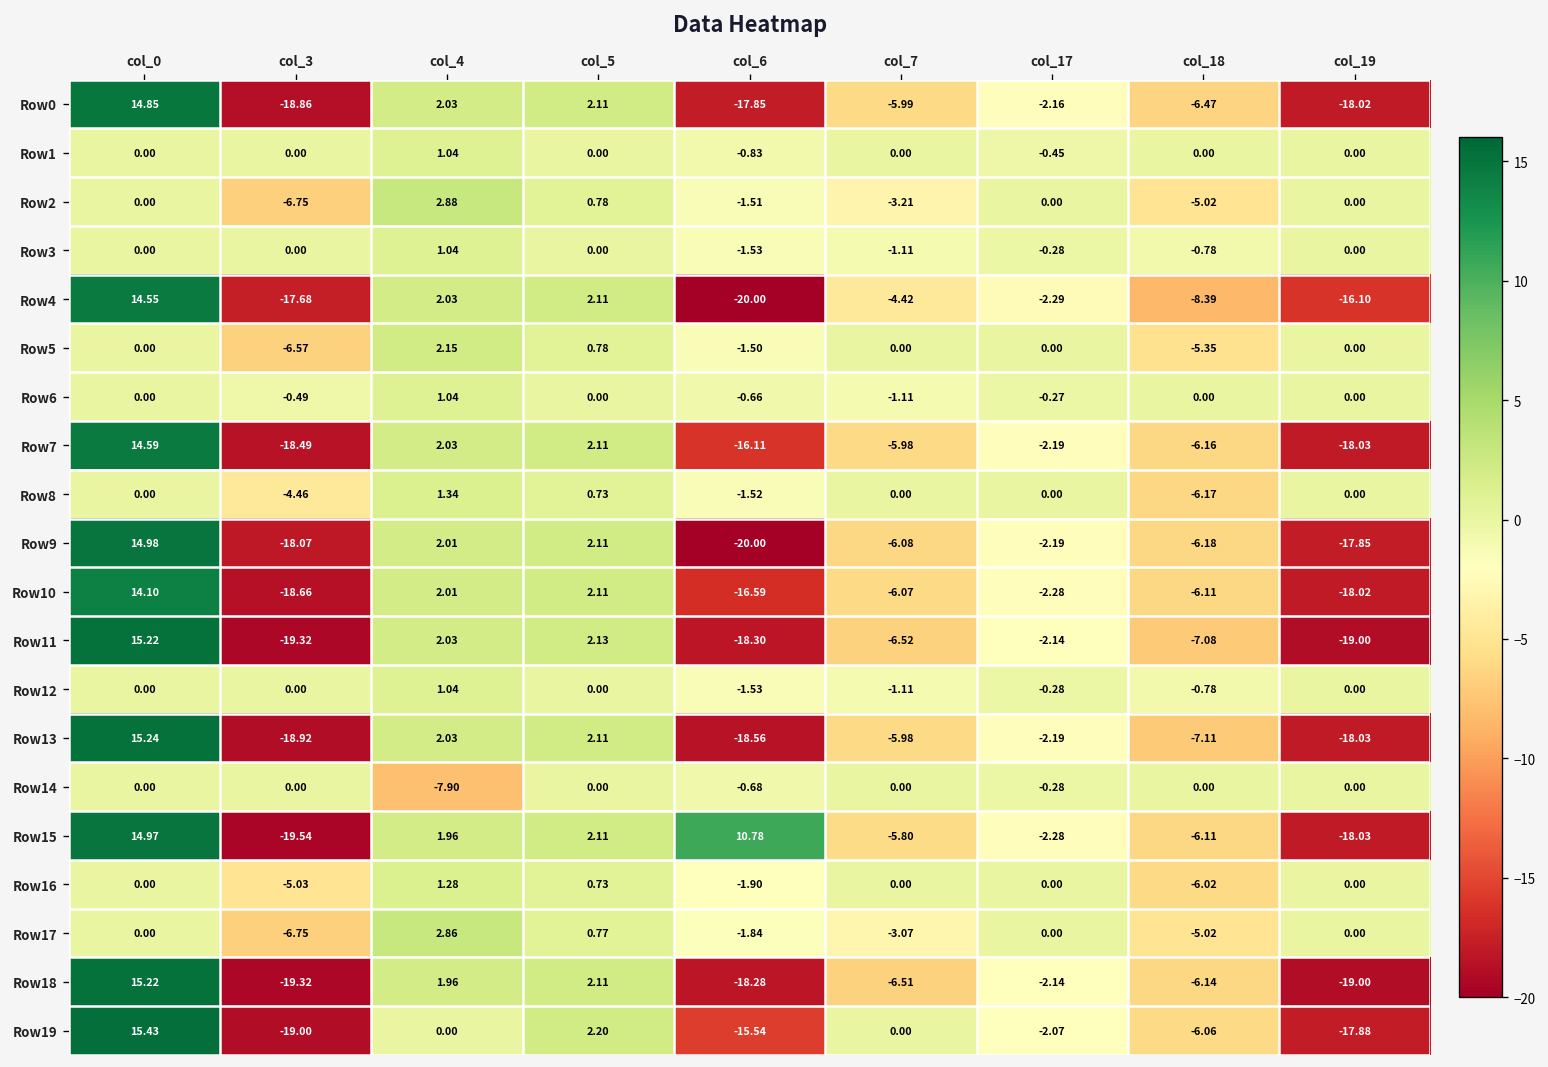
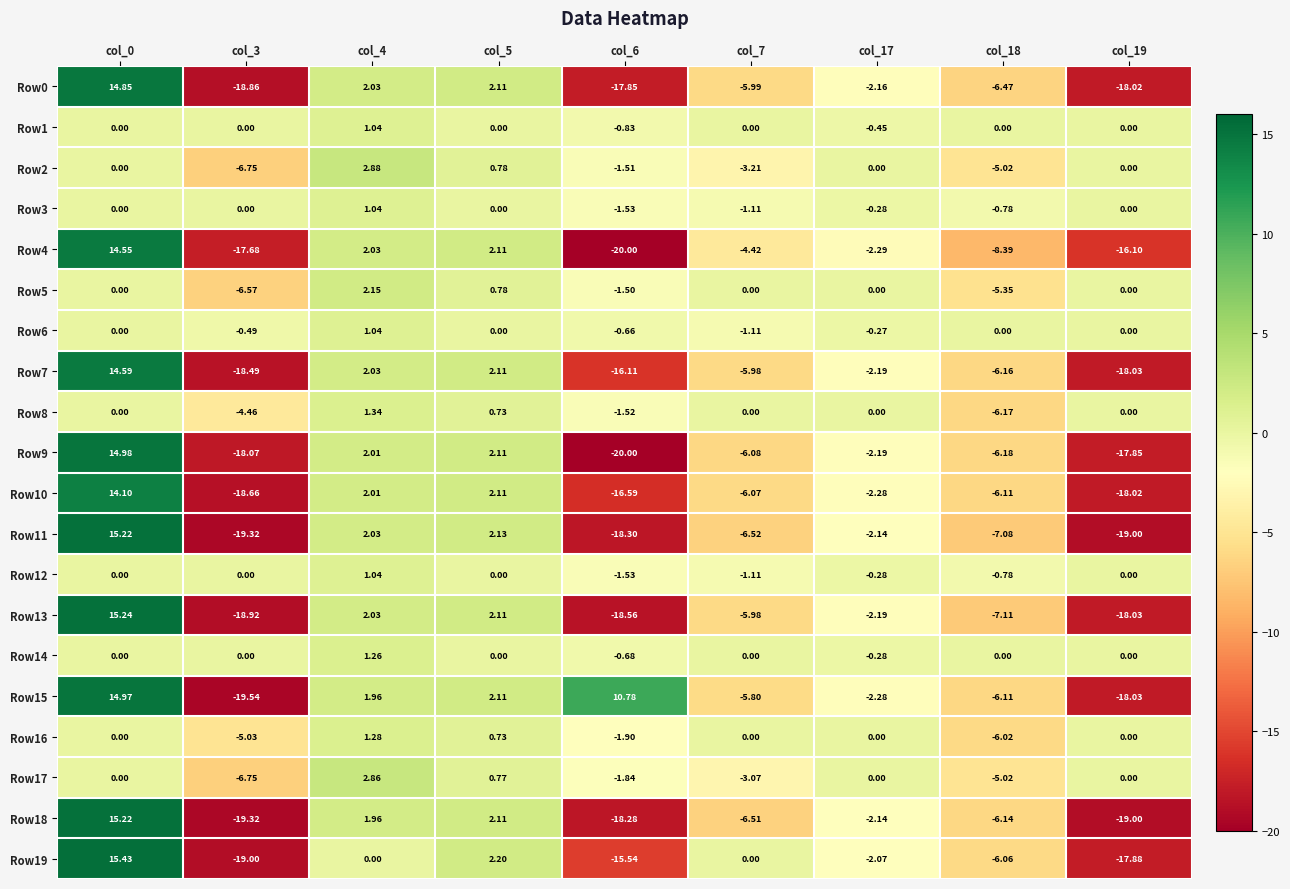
  {
    "Row0": {
      "col_0": 14.85,
      "col_3": -18.86,
      "col_4": 2.03,
      "col_5": 2.11,
      "col_6": -17.85,
      "col_7": -5.99,
      "col_17": -2.16,
      "col_18": -6.47,
      "col_19": -18.02
    },
    "Row1": {
      "col_0": 0.00,
      "col_3": 0.00,
      "col_4": 1.04,
      "col_5": 0.00,
      "col_6": -0.83,
      "col_7": 0.00,
      "col_17": -0.45,
      "col_18": 0.00,
      "col_19": 0.00
    },
    "Row2": {
      "col_0": 0.00,
      "col_3": -6.75,
      "col_4": 2.88,
      "col_5": 0.78,
      "col_6": -1.51,
      "col_7": -3.21,
      "col_17": 0.00,
      "col_18": -5.02,
      "col_19": 0.00
    },
    "Row3": {
      "col_0": 0.00,
      "col_3": 0.00,
      "col_4": 1.04,
      "col_5": 0.00,
      "col_6": -1.53,
      "col_7": -1.11,
      "col_17": -0.28,
      "col_18": -0.78,
      "col_19": 0.00
    },
    "Row4": {
      "col_0": 14.55,
      "col_3": -17.68,
      "col_4": 2.03,
      "col_5": 2.11,
      "col_6": -20.00,
      "col_7": -4.42,
      "col_17": -2.29,
      "col_18": -8.39,
      "col_19": -16.10
    },
    "Row5": {
      "col_0": 0.00,
      "col_3": -6.57,
      "col_4": 2.15,
      "col_5": 0.78,
      "col_6": -1.50,
      "col_7": 0.00,
      "col_17": 0.00,
      "col_18": -5.35,
      "col_19": 0.00
    },
    "Row6": {
      "col_0": 0.00,
      "col_3": -0.49,
      "col_4": 1.04,
      "col_5": 0.00,
      "col_6": -0.66,
      "col_7": -1.11,
      "col_17": -0.27,
      "col_18": 0.00,
      "col_19": 0.00
    },
    "Row7": {
      "col_0": 14.59,
      "col_3": -18.49,
      "col_4": 2.03,
      "col_5": 2.11,
      "col_6": -16.11,
      "col_7": -5.98,
      "col_17": -2.19,
      "col_18": -6.16,
      "col_19": -18.03
    },
    "Row8": {
      "col_0": 0.00,
      "col_3": -4.46,
      "col_4": 1.34,
      "col_5": 0.73,
      "col_6": -1.52,
      "col_7": 0.00,
      "col_17": 0.00,
      "col_18": -6.17,
      "col_19": 0.00
    },
    "Row9": {
      "col_0": 14.98,
      "col_3": -18.07,
      "col_4": 2.01,
      "col_5": 2.11,
      "col_6": -20.00,
      "col_7": -6.08,
      "col_17": -2.19,
      "col_18": -6.18,
      "col_19": -17.85
    },
    "Row10": {
      "col_0": 14.10,
      "col_3": -18.66,
      "col_4": 2.01,
      "col_5": 2.11,
      "col_6": -16.59,
      "col_7": -6.07,
      "col_17": -2.28,
      "col_18": -6.11,
      "col_19": -18.02
    },
    "Row11": {
      "col_0": 15.22,
      "col_3": -19.32,
      "col_4": 2.03,
      "col_5": 2.13,
      "col_6": -18.30,
      "col_7": -6.52,
      "col_17": -2.14,
      "col_18": -7.08,
      "col_19": -19.00
    },
    "Row12": {
      "col_0": 0.00,
      "col_3": 0.00,
      "col_4": 1.04,
      "col_5": 0.00,
      "col_6": -1.53,
      "col_7": -1.11,
      "col_17": -0.28,
      "col_18": -0.78,
      "col_19": 0.00
    },
    "Row13": {
      "col_0": 15.24,
      "col_3": -18.92,
      "col_4": 2.03,
      "col_5": 2.11,
      "col_6": -18.56,
      "col_7": -5.98,
      "col_17": -2.19,
      "col_18": -7.11,
      "col_19": -18.03
    },
    "Row14": {
      "col_0": 0.00,
      "col_3": 0.00,
-     "col_4": -7.90,
+     "col_4": 1.26,
      "col_5": 0.00,
      "col_6": -0.68,
      "col_7": 0.00,
      "col_17": -0.28,
      "col_18": 0.00,
      "col_19": 0.00
    },
    "Row15": {
      "col_0": 14.97,
      "col_3": -19.54,
      "col_4": 1.96,
      "col_5": 2.11,
      "col_6": 10.78,
      "col_7": -5.80,
      "col_17": -2.28,
      "col_18": -6.11,
      "col_19": -18.03
    },
    "Row16": {
      "col_0": 0.00,
      "col_3": -5.03,
      "col_4": 1.28,
      "col_5": 0.73,
      "col_6": -1.90,
      "col_7": 0.00,
      "col_17": 0.00,
      "col_18": -6.02,
      "col_19": 0.00
    },
    "Row17": {
      "col_0": 0.00,
      "col_3": -6.75,
      "col_4": 2.86,
      "col_5": 0.77,
      "col_6": -1.84,
      "col_7": -3.07,
      "col_17": 0.00,
      "col_18": -5.02,
      "col_19": 0.00
    },
    "Row18": {
      "col_0": 15.22,
      "col_3": -19.32,
      "col_4": 1.96,
      "col_5": 2.11,
      "col_6": -18.28,
      "col_7": -6.51,
      "col_17": -2.14,
      "col_18": -6.14,
      "col_19": -19.00
    },
    "Row19": {
      "col_0": 15.43,
      "col_3": -19.00,
      "col_4": 0.00,
      "col_5": 2.20,
      "col_6": -15.54,
      "col_7": 0.00,
      "col_17": -2.07,
      "col_18": -6.06,
      "col_19": -17.88
    }
  }
